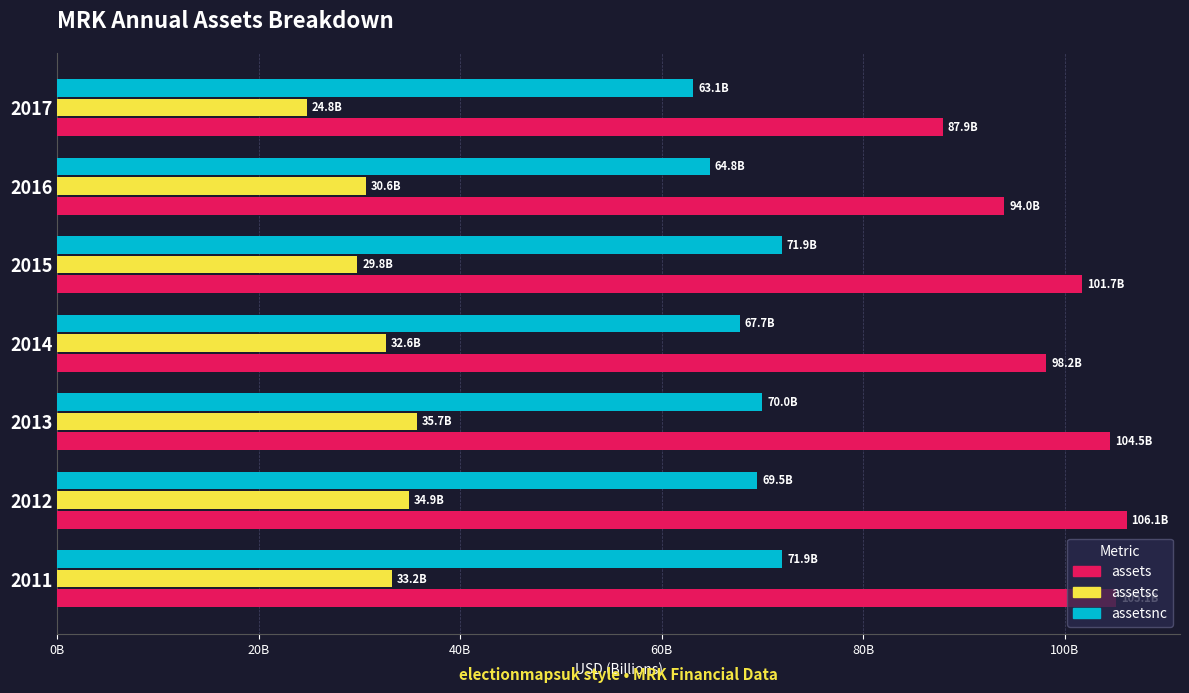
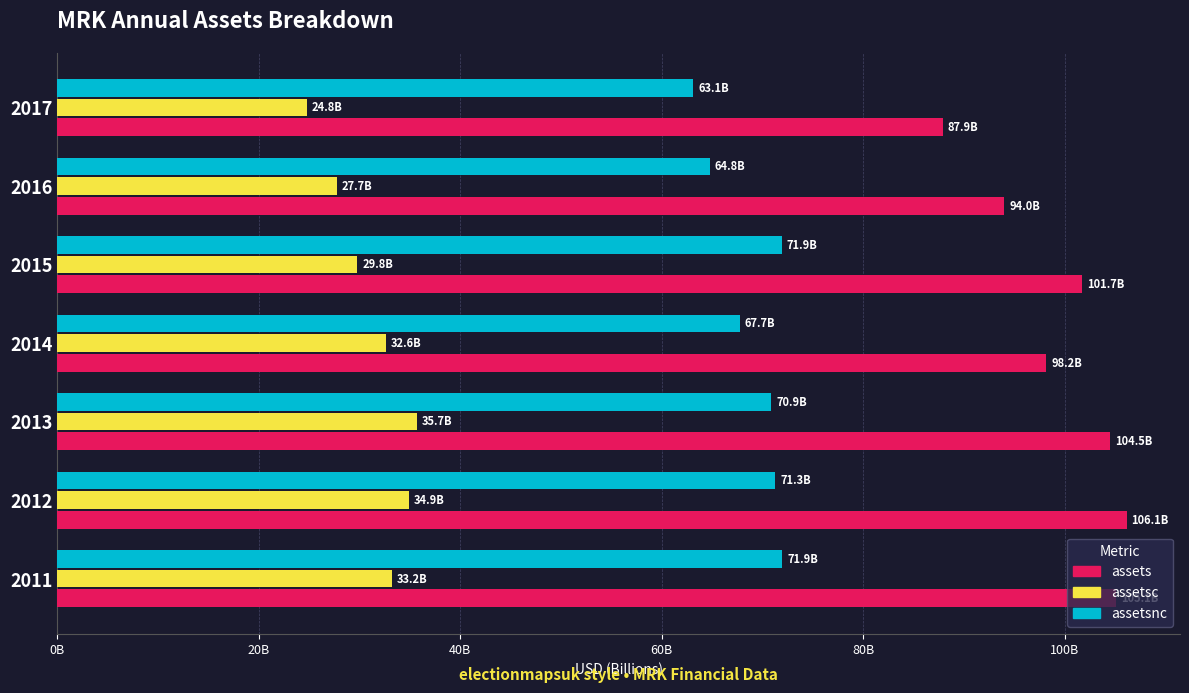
  {
    "assets": {
      "2017": "87.9B",
      "2016": "94.0B",
      "2015": "101.7B",
      "2014": "98.2B",
      "2013": "104.5B",
      "2012": "106.1B"
    },
    "assetsc": {
      "2017": "24.8B",
-     "2016": "30.6B",
+     "2016": "27.7B",
      "2015": "29.8B",
      "2014": "32.6B",
      "2013": "35.7B",
      "2012": "34.9B",
      "2011": "33.2B"
    },
    "assetsnc": {
      "2017": "63.1B",
      "2016": "64.8B",
      "2015": "71.9B",
      "2014": "67.7B",
-     "2013": "70.0B",
-     "2012": "69.5B",
+     "2013": "70.9B",
+     "2012": "71.3B",
      "2011": "71.9B"
    }
  }
